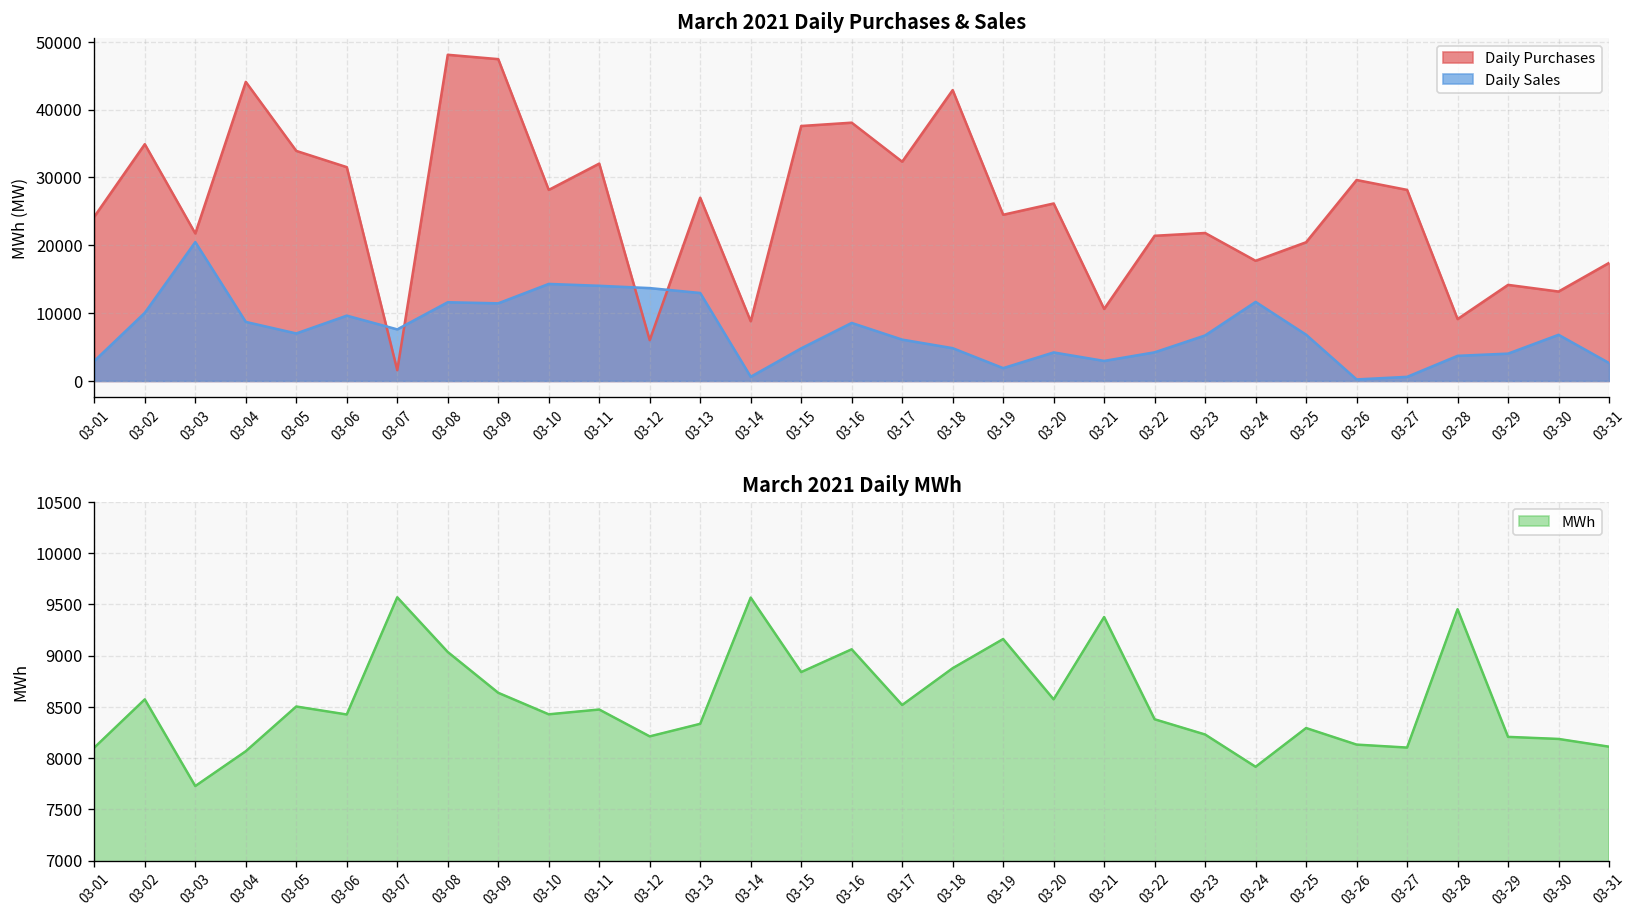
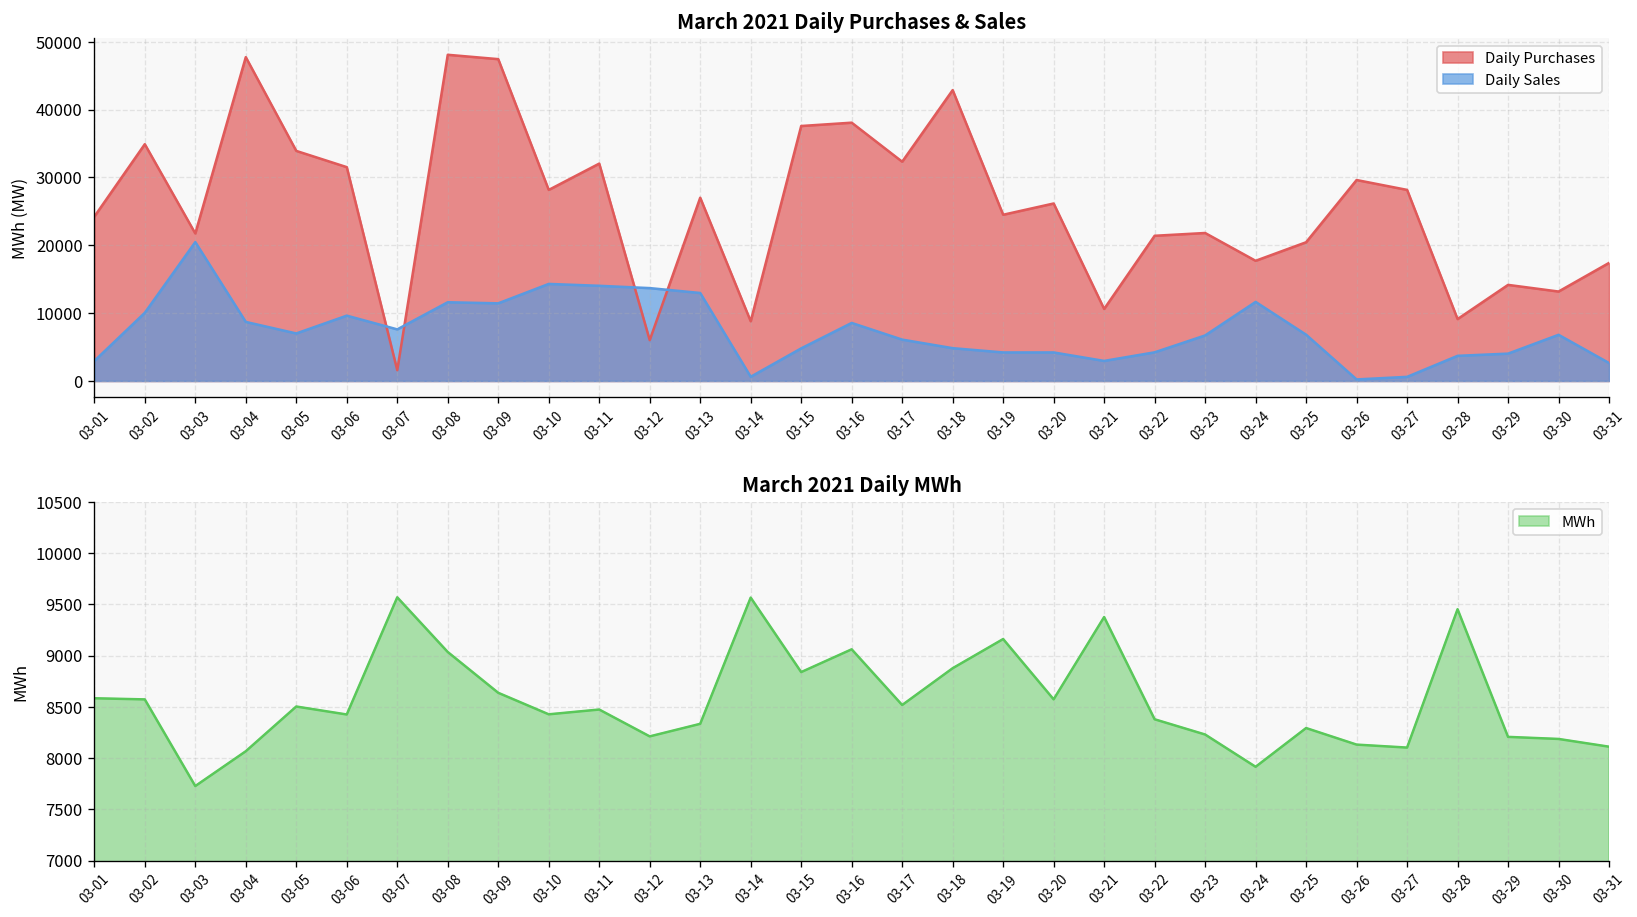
  {
    "March 2021 Daily Purchases & Sales": {
      "Daily Purchases": {
        "03-01": 24000,
        "03-02": 35000,
        "03-03": 22000,
-       "03-04": 44000,
+       "03-04": 48000,
        "03-05": 34000,
        "03-06": 32000,
        "03-07": 2000,
        "03-08": 48000,
        "03-09": 47000,
        "03-10": 28000,
        "03-11": 32000,
        "03-12": 6000,
        "03-13": 27000,
        "03-14": 9000,
        "03-15": 38000,
        "03-16": 38000,
        "03-17": 32000,
        "03-18": 43000,
        "03-19": 25000,
        "03-20": 26000,
        "03-21": 11000,
        "03-22": 21000,
        "03-23": 22000,
        "03-24": 18000,
        "03-25": 20000,
        "03-26": 30000,
        "03-27": 28000,
        "03-28": 9000,
        "03-29": 14000,
        "03-30": 13000,
        "03-31": 17000
      },
      "Daily Sales": {
        "03-01": 3000,
        "03-02": 10000,
        "03-03": 20000,
        "03-04": 9000,
        "03-05": 7000,
        "03-06": 10000,
        "03-07": 8000,
        "03-08": 12000,
        "03-09": 11000,
        "03-10": 14000,
        "03-11": 14000,
        "03-12": 14000,
        "03-13": 13000,
        "03-14": 1000,
        "03-15": 5000,
        "03-16": 9000,
        "03-17": 6000,
        "03-18": 5000,
-       "03-19": 2000,
+       "03-19": 4000,
        "03-20": 4000,
        "03-21": 3000,
        "03-22": 4000,
        "03-23": 7000,
        "03-24": 12000,
        "03-25": 7000,
        "03-26": 0,
        "03-27": 1000,
        "03-28": 4000,
        "03-29": 4000,
        "03-30": 7000,
        "03-31": 3000
      }
    },
    "March 2021 Daily MWh": {
-     "03-01": 8100,
+     "03-01": 8600,
      "03-02": 8600,
      "03-03": 7700,
      "03-04": 8100,
      "03-05": 8500,
      "03-06": 8400,
      "03-07": 9600,
      "03-08": 9000,
      "03-09": 8600,
      "03-10": 8400,
      "03-11": 8500,
      "03-12": 8200,
      "03-13": 8300,
      "03-14": 9600,
      "03-15": 8800,
      "03-16": 9100,
      "03-17": 8500,
      "03-18": 8900,
      "03-19": 9200,
      "03-20": 8600,
      "03-21": 9400,
      "03-22": 8400,
      "03-23": 8200,
      "03-24": 7900,
      "03-25": 8300,
      "03-26": 8100,
      "03-27": 8100,
      "03-28": 9500,
      "03-29": 8200,
      "03-30": 8200,
      "03-31": 8100
    }
  }
